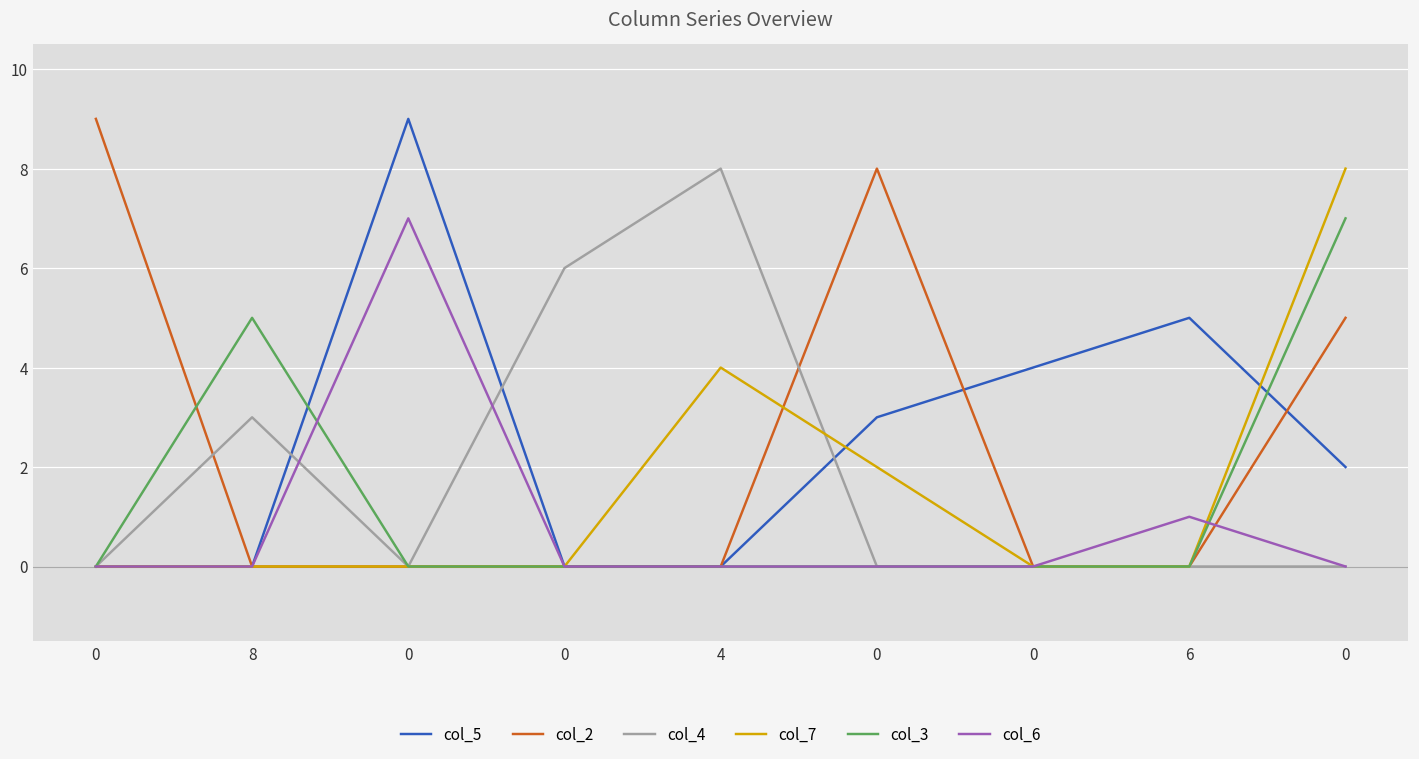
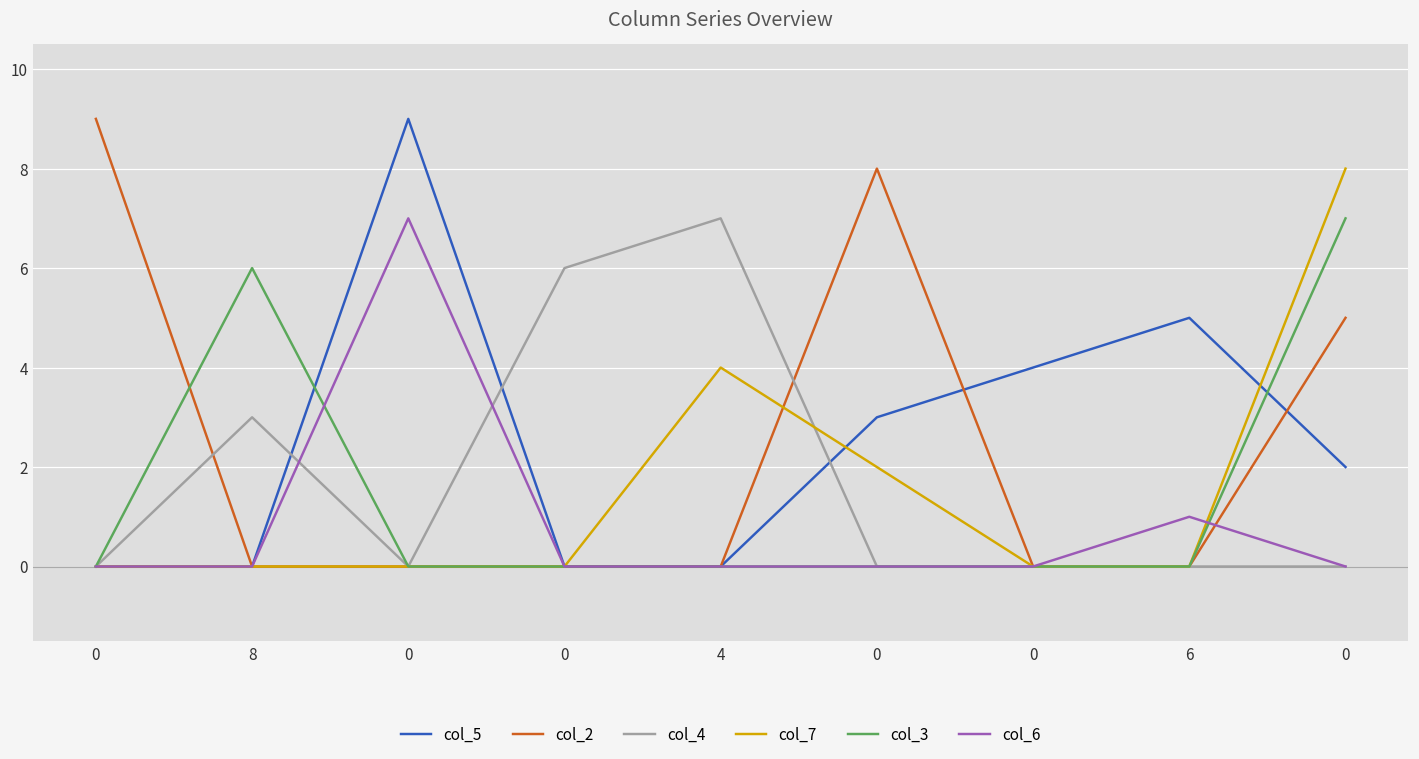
  {
    "col_5": {
      "6": 5
    },
    "col_4": {
      "8": 3,
-     "4": 8
+     "4": 7
    },
    "col_7": {
      "4": 4
    },
    "col_3": {
-     "8": 5
+     "8": 6
    },
    "col_6": {
      "6": 1
    }
  }
